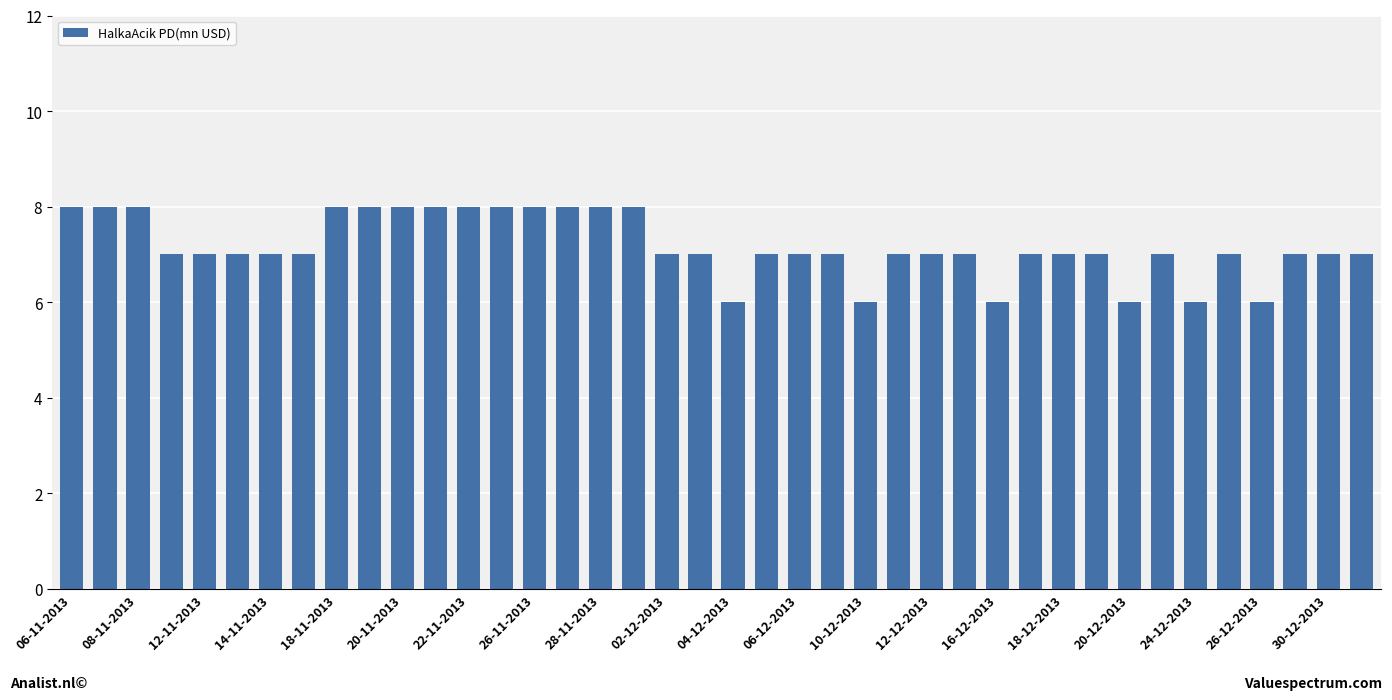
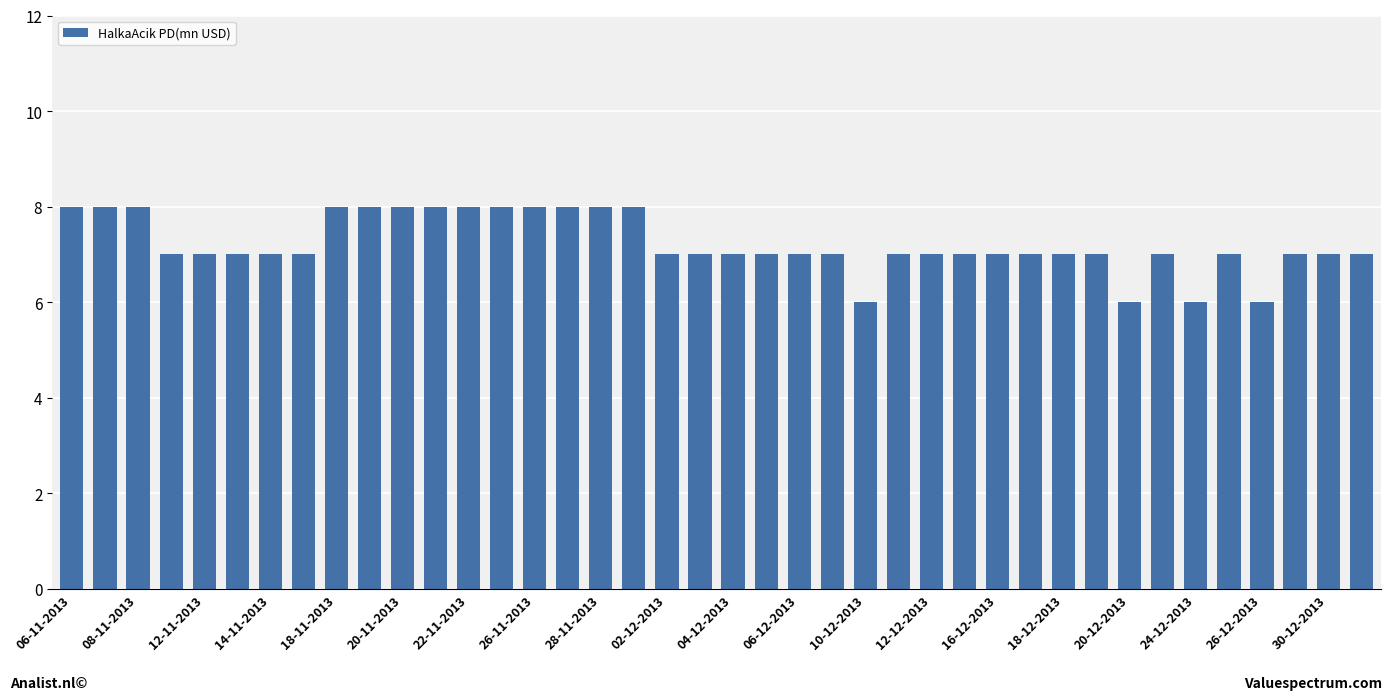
  {
    "06-11-2013": 8,
    "08-11-2013": 8,
    "12-11-2013": 7,
    "14-11-2013": 7,
    "18-11-2013": 8,
    "20-11-2013": 8,
    "22-11-2013": 8,
    "26-11-2013": 8,
    "28-11-2013": 8,
    "02-12-2013": 7,
-   "04-12-2013": 6,
+   "04-12-2013": 7,
    "06-12-2013": 7,
    "10-12-2013": 6,
    "12-12-2013": 7,
-   "16-12-2013": 6,
+   "16-12-2013": 7,
    "18-12-2013": 7,
    "20-12-2013": 6,
    "24-12-2013": 6,
    "26-12-2013": 6,
    "30-12-2013": 7
  }
